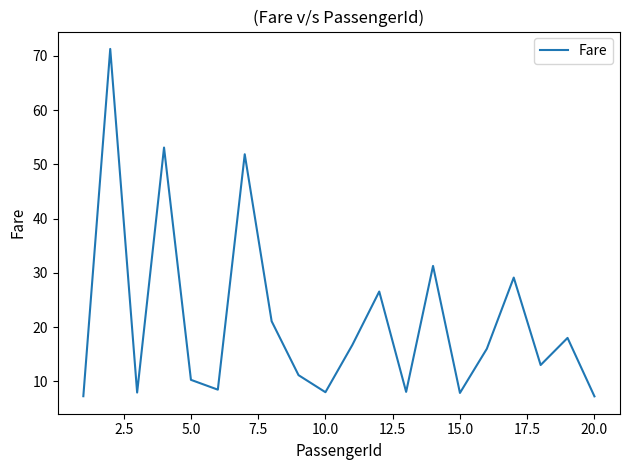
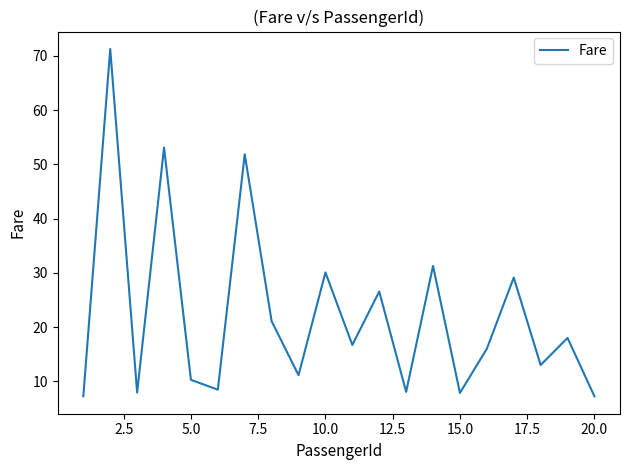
  {
    "5.0": 10,
-   "10.0": 8,
+   "10.0": 30,
    "15.0": 8,
    "20.0": 7
  }
